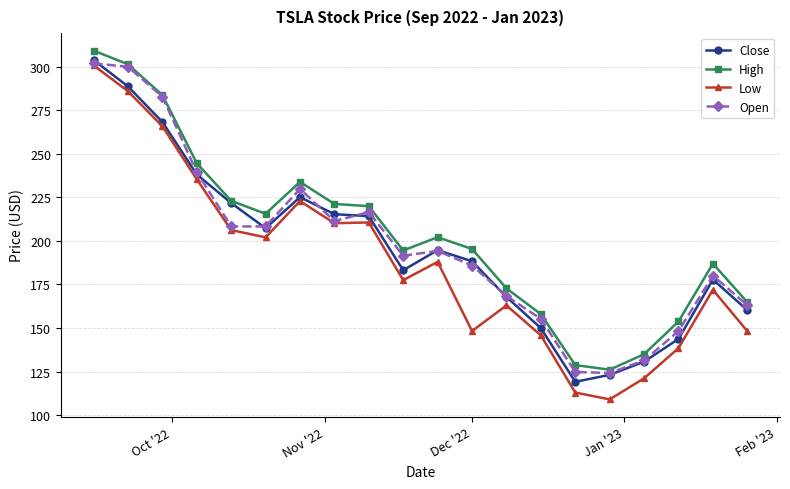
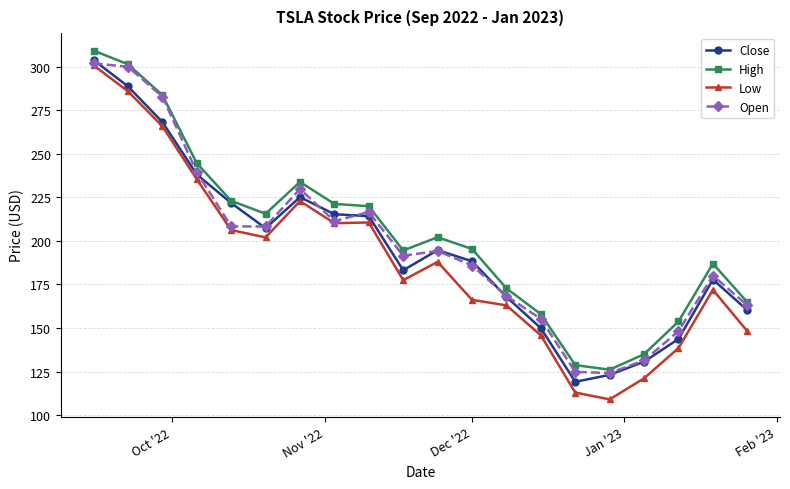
  {
    "Close": {
      "Dec '22": 188
    },
    "High": {
      "Dec '22": 195
    },
    "Low": {
-     "Dec '22": 148
+     "Dec '22": 166
    },
    "Open": {
      "Dec '22": 186
    }
  }
